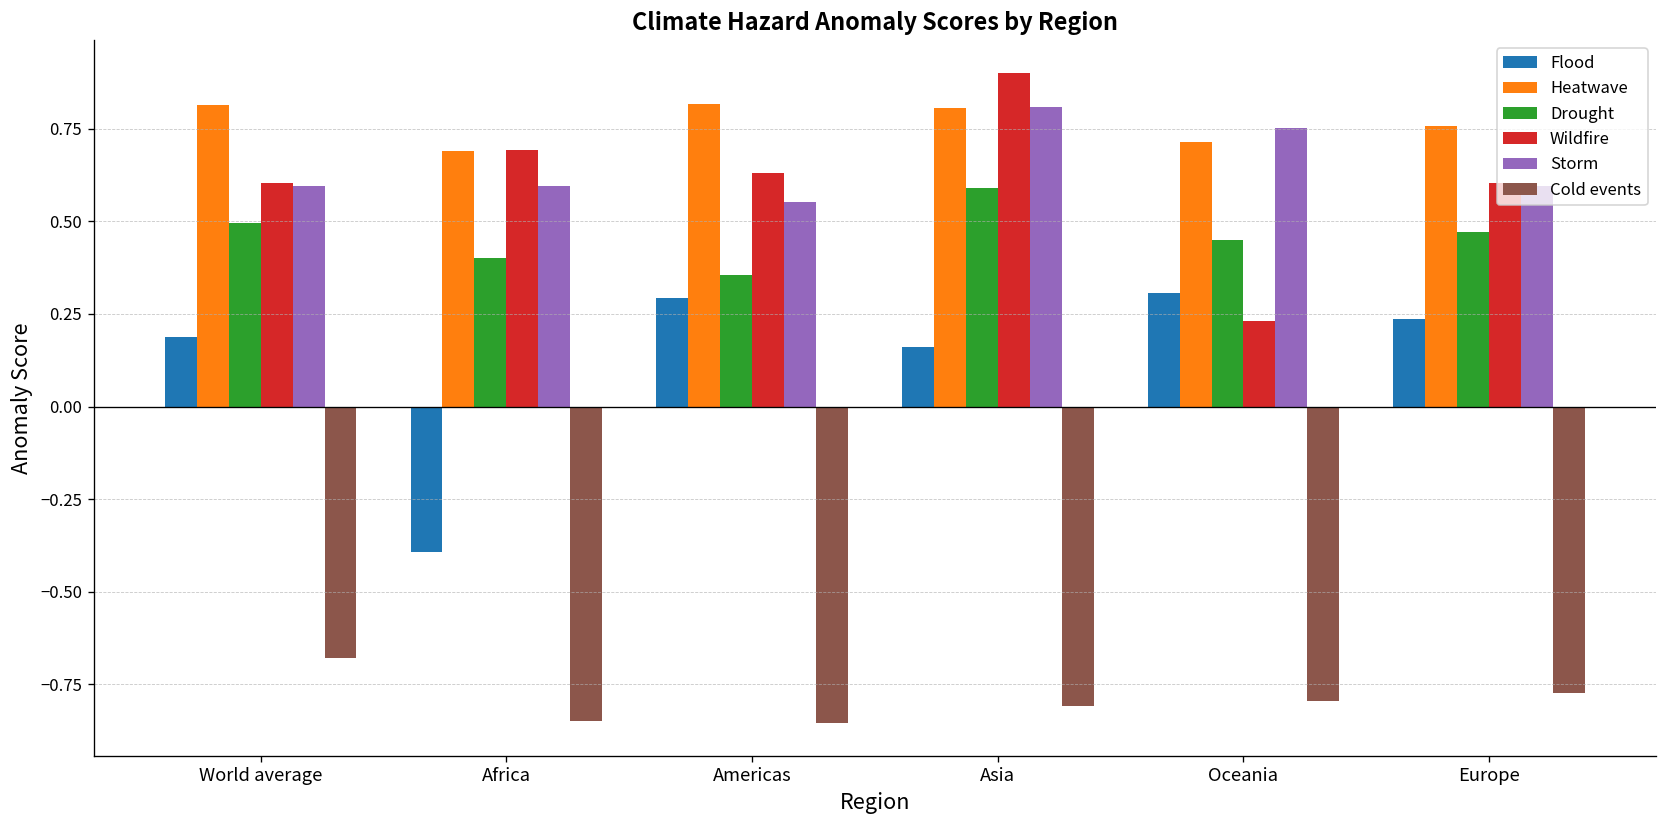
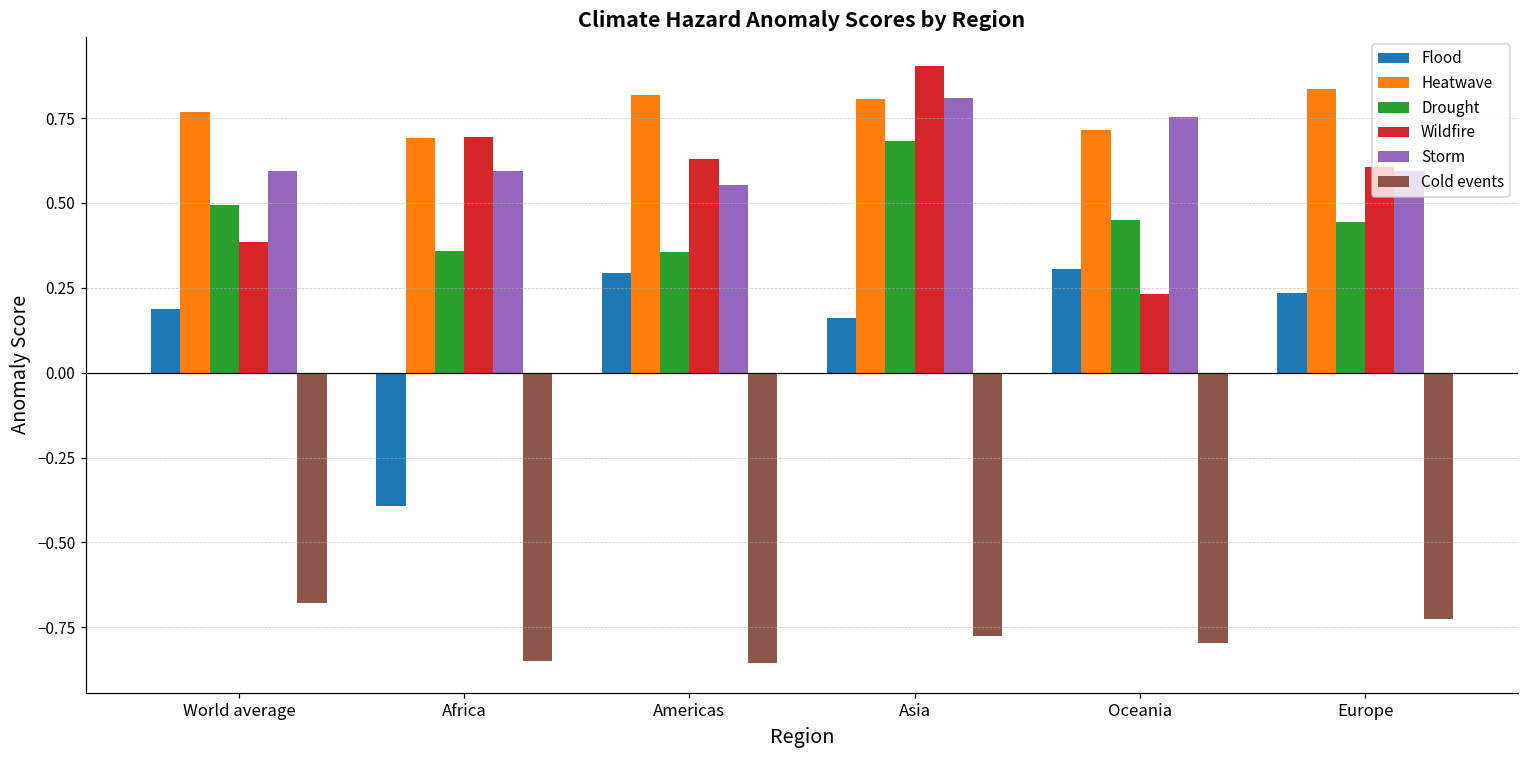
  {
    "Flood": {
      "World average": 0.19,
      "Africa": -0.39,
      "Americas": 0.29,
      "Asia": 0.16,
      "Oceania": 0.31,
      "Europe": 0.24
    },
    "Heatwave": {
-     "World average": 0.81,
+     "World average": 0.77,
      "Africa": 0.69,
      "Americas": 0.82,
      "Asia": 0.81,
      "Oceania": 0.71,
-     "Europe": 0.76
+     "Europe": 0.84
    },
    "Drought": {
      "World average": 0.49,
-     "Africa": 0.40,
+     "Africa": 0.36,
      "Americas": 0.36,
-     "Asia": 0.59,
+     "Asia": 0.68,
      "Oceania": 0.45,
-     "Europe": 0.47
+     "Europe": 0.44
    },
    "Wildfire": {
-     "World average": 0.60,
+     "World average": 0.38,
      "Africa": 0.69,
      "Americas": 0.63,
      "Asia": 0.90,
      "Oceania": 0.23
    },
    "Storm": {
      "World average": 0.60,
      "Africa": 0.60,
      "Americas": 0.55,
      "Asia": 0.81,
      "Oceania": 0.75
    },
    "Cold events": {
      "World average": -0.68,
      "Africa": -0.85,
      "Americas": -0.85,
-     "Asia": -0.81,
+     "Asia": -0.78,
      "Oceania": -0.79,
-     "Europe": -0.77
+     "Europe": -0.73
    }
  }
